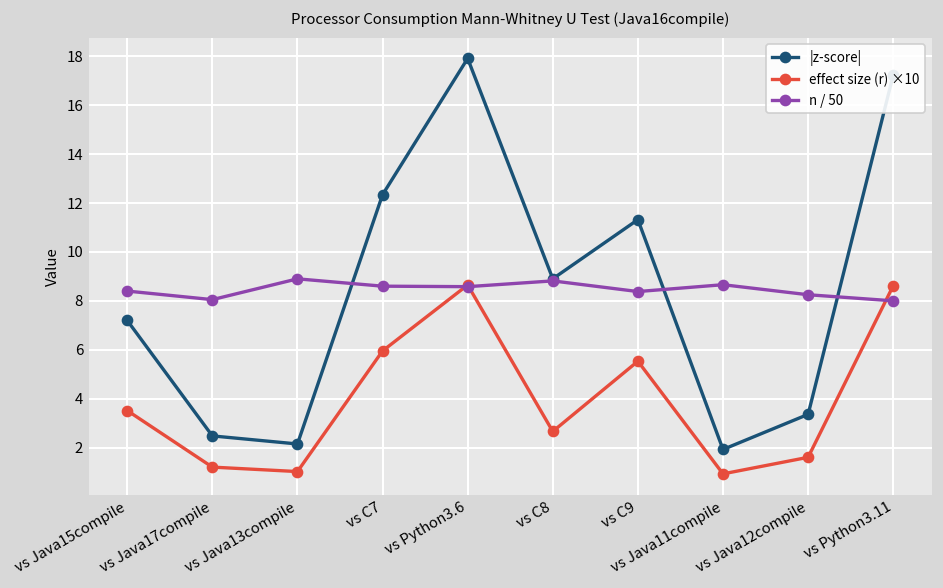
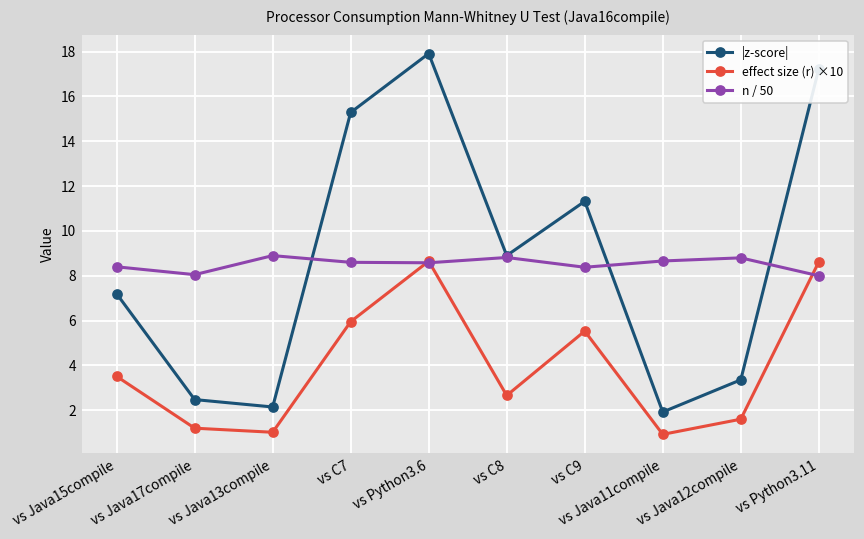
  {
    "|z-score|": {
      "vs Java15compile": 7.2,
      "vs Java17compile": 2.5,
      "vs Java13compile": 2.1,
-     "vs C7": 12.3,
+     "vs C7": 15.3,
      "vs Python3.6": 17.9,
      "vs C9": 11.3,
      "vs Java11compile": 1.9,
      "vs Java12compile": 3.4
    },
    "effect size (r) ×10": {
      "vs Java15compile": 3.5,
      "vs Java17compile": 1.2,
      "vs Java13compile": 1.0,
      "vs C7": 6.0,
      "vs C8": 2.7,
      "vs C9": 5.5,
      "vs Java11compile": 0.9,
      "vs Java12compile": 1.6,
      "vs Python3.11": 8.6
    },
    "n / 50": {
      "vs Java15compile": 8.4,
      "vs Java17compile": 8.1,
      "vs Java13compile": 8.9,
      "vs C7": 8.6,
      "vs C9": 8.4,
      "vs Java11compile": 8.7,
-     "vs Java12compile": 8.3,
+     "vs Java12compile": 8.8,
      "vs Python3.11": 8.0
    }
  }
